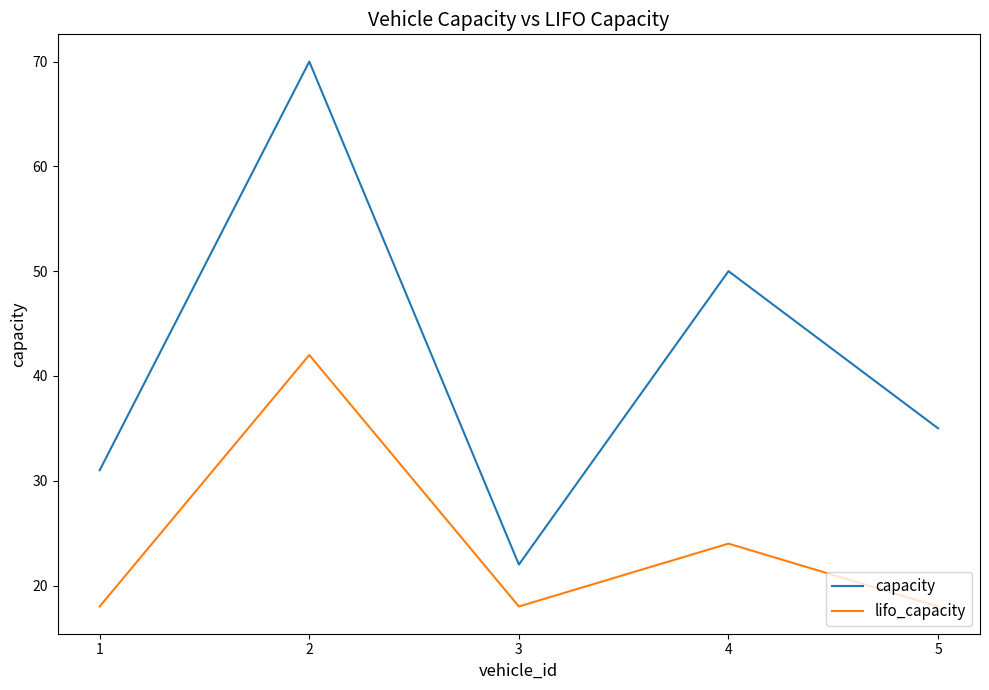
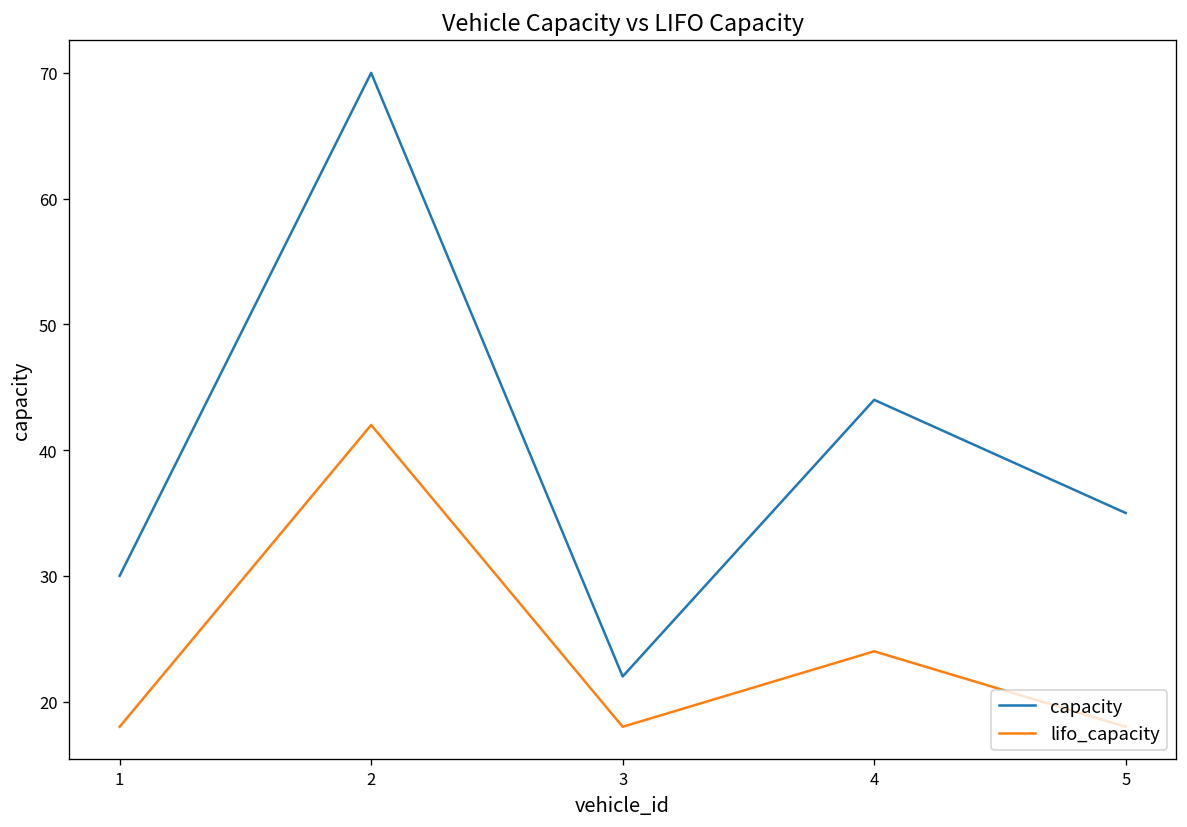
  {
    "capacity": {
-     "1": 31,
+     "1": 30,
      "2": 70,
      "3": 22,
-     "4": 50,
+     "4": 44,
      "5": 35
    },
    "lifo_capacity": {
      "1": 18,
      "2": 42,
      "3": 18,
      "4": 24
    }
  }
